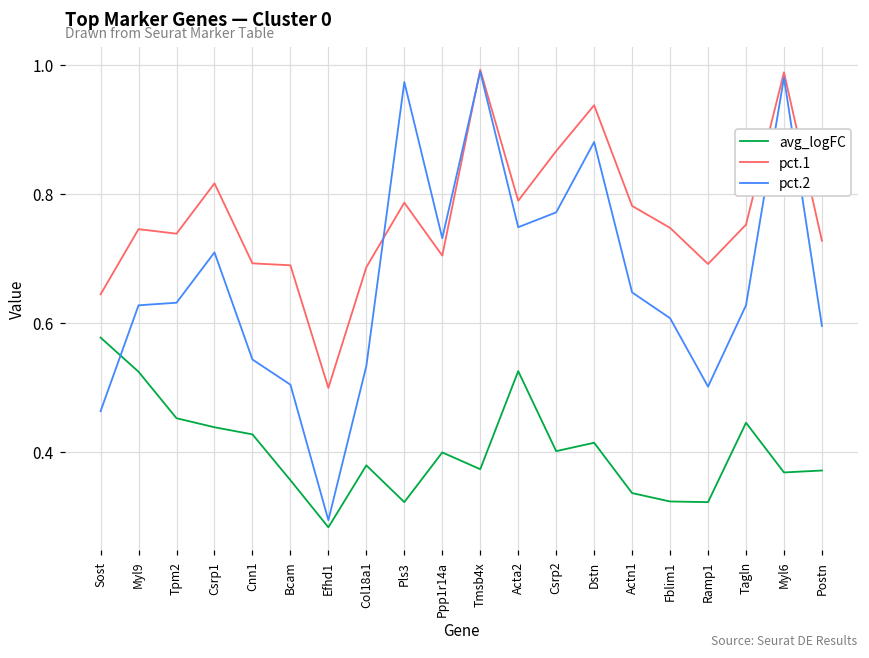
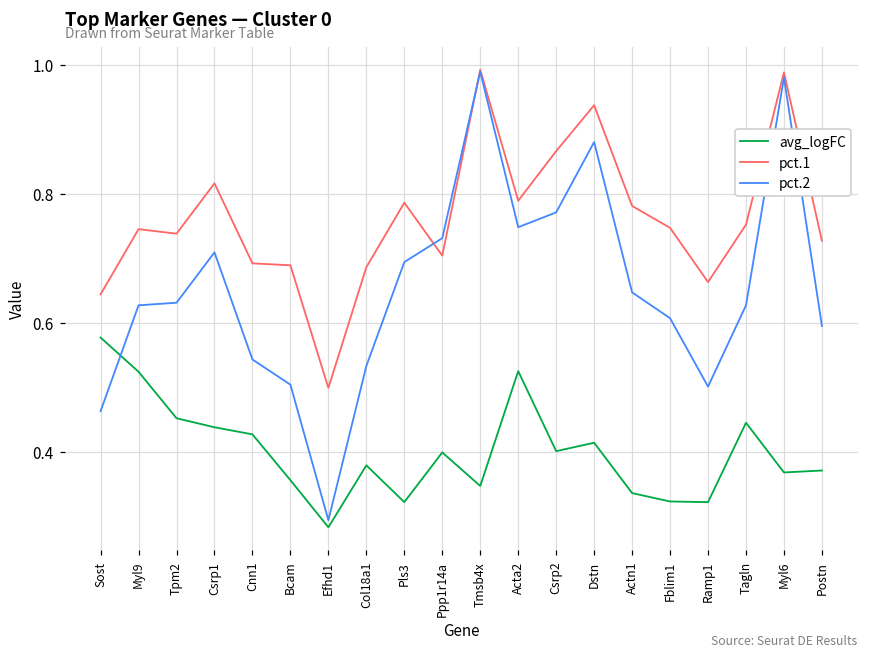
  {
    "avg_logFC": {
      "Sost": 0.58,
      "Myl9": 0.52,
      "Tpm2": 0.45,
      "Csrp1": 0.44,
      "Cnn1": 0.43,
      "Bcam": 0.36,
      "Efhd1": 0.28,
      "Col18a1": 0.38,
      "Pls3": 0.32,
      "Ppp1r14a": 0.40,
-     "Tmsb4x": 0.37,
+     "Tmsb4x": 0.35,
      "Acta2": 0.53,
      "Csrp2": 0.40,
      "Dstn": 0.41,
      "Actn1": 0.34,
      "Fblim1": 0.32,
      "Ramp1": 0.32,
      "Tagln": 0.45,
      "Myl6": 0.37,
      "Postn": 0.37
    },
    "pct.1": {
      "Sost": 0.64,
      "Myl9": 0.75,
      "Tpm2": 0.74,
      "Csrp1": 0.82,
      "Cnn1": 0.69,
      "Bcam": 0.69,
      "Efhd1": 0.50,
      "Col18a1": 0.69,
      "Pls3": 0.79,
      "Ppp1r14a": 0.70,
      "Acta2": 0.79,
      "Csrp2": 0.87,
      "Dstn": 0.94,
      "Actn1": 0.78,
      "Fblim1": 0.75,
-     "Ramp1": 0.69,
+     "Ramp1": 0.66,
      "Tagln": 0.75,
      "Myl6": 0.99,
      "Postn": 0.73
    },
    "pct.2": {
      "Sost": 0.46,
      "Myl9": 0.63,
      "Tpm2": 0.63,
      "Csrp1": 0.71,
      "Cnn1": 0.54,
      "Bcam": 0.50,
      "Efhd1": 0.29,
      "Col18a1": 0.53,
-     "Pls3": 0.97,
+     "Pls3": 0.69,
      "Ppp1r14a": 0.73,
      "Acta2": 0.75,
      "Csrp2": 0.77,
      "Dstn": 0.88,
      "Actn1": 0.65,
      "Fblim1": 0.61,
      "Ramp1": 0.50,
      "Tagln": 0.63,
      "Myl6": 0.98,
      "Postn": 0.60
    }
  }
